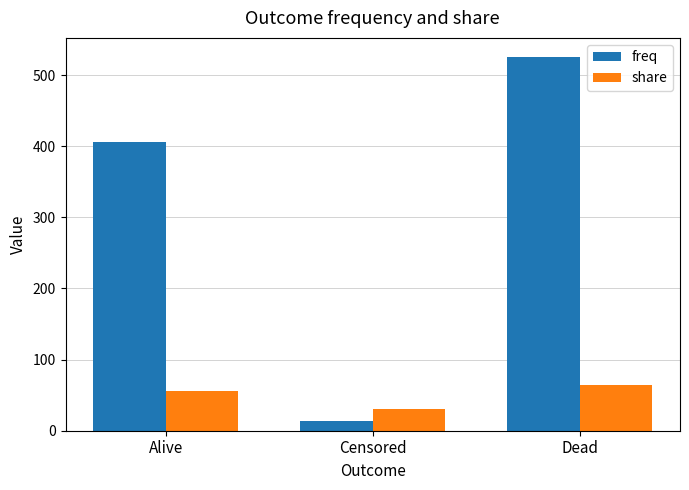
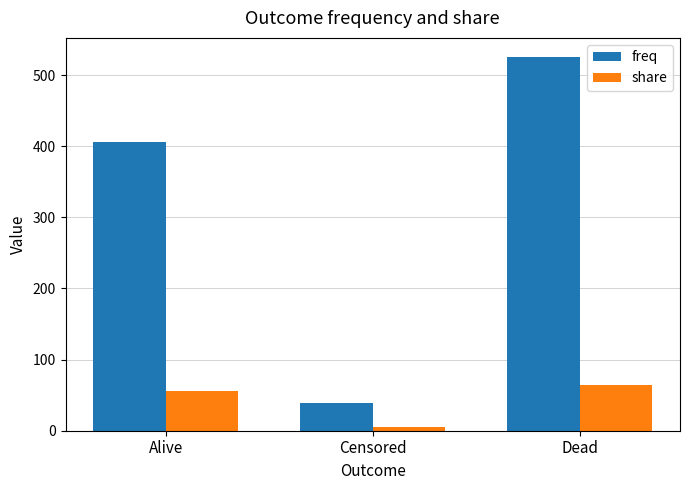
  {
    "freq": {
      "Alive": 410,
-     "Censored": 10,
+     "Censored": 40,
      "Dead": 530
    },
    "share": {
      "Alive": 60,
-     "Censored": 30,
+     "Censored": 0,
      "Dead": 60
    }
  }
